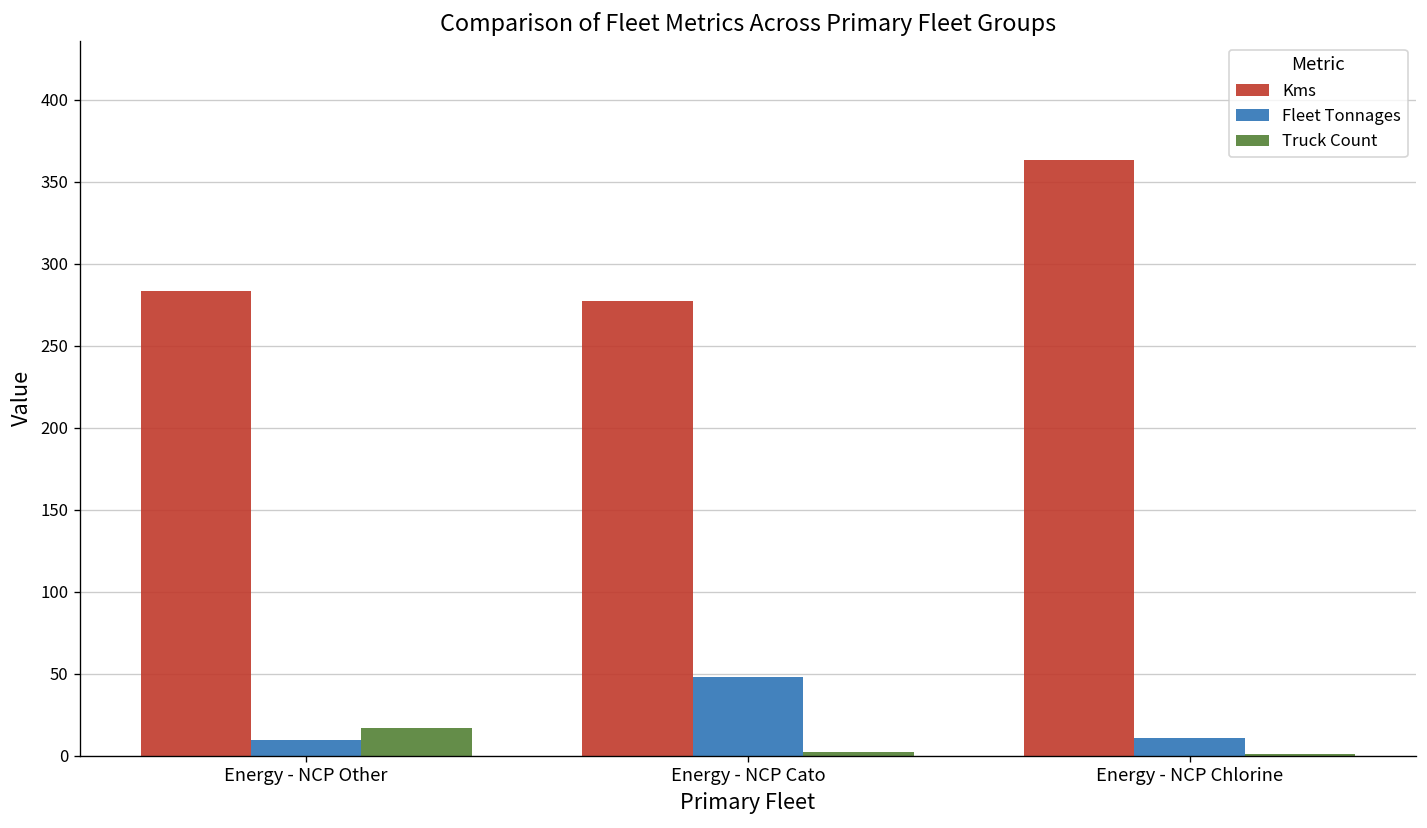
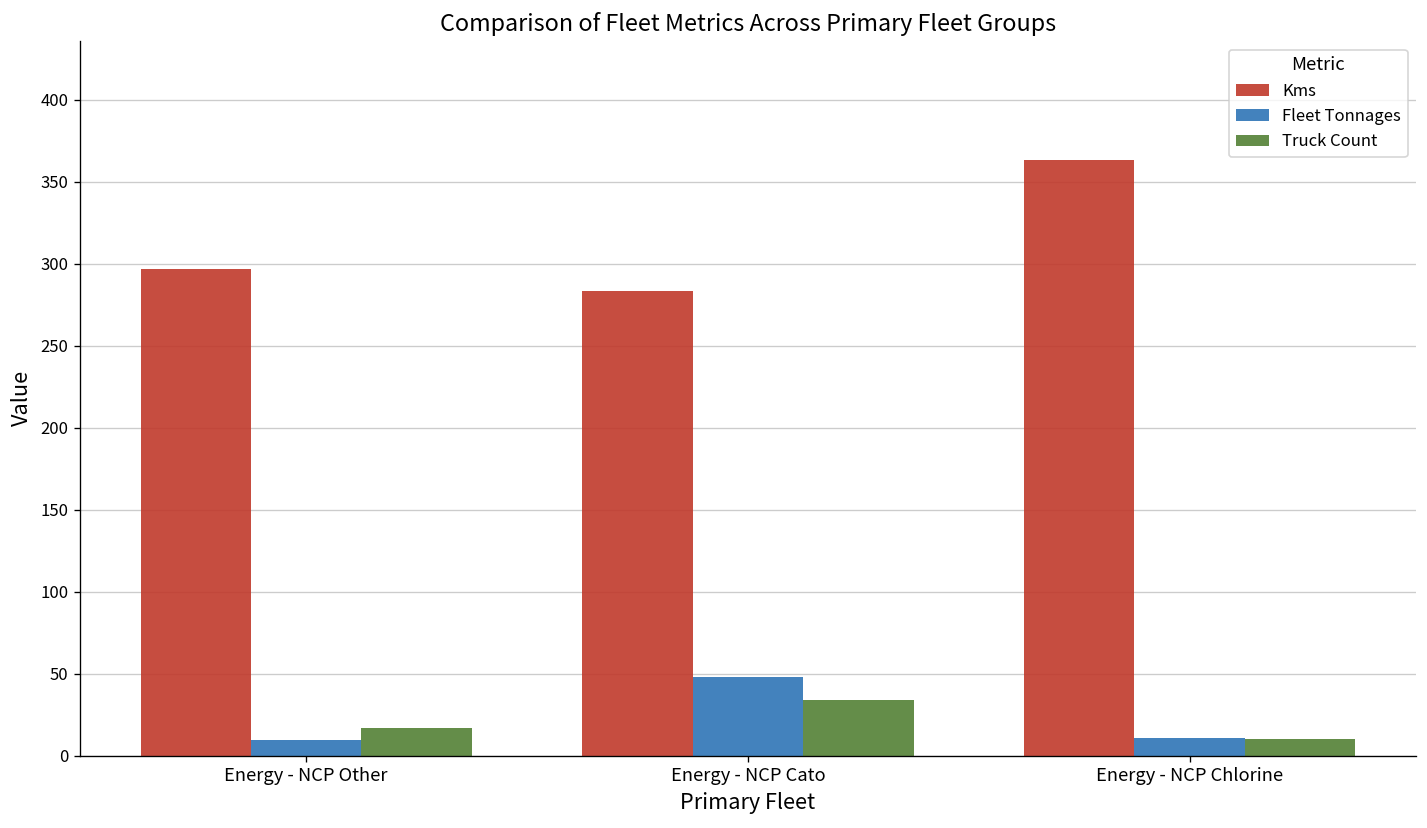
  {
    "Kms": {
-     "Energy - NCP Other": 283,
-     "Energy - NCP Cato": 277,
+     "Energy - NCP Other": 297,
+     "Energy - NCP Cato": 283,
      "Energy - NCP Chlorine": 363
    },
    "Fleet Tonnages": {
      "Energy - NCP Other": 10,
      "Energy - NCP Cato": 48,
      "Energy - NCP Chlorine": 11
    },
    "Truck Count": {
      "Energy - NCP Other": 17,
-     "Energy - NCP Cato": 2,
-     "Energy - NCP Chlorine": 1
+     "Energy - NCP Cato": 34,
+     "Energy - NCP Chlorine": 10
    }
  }
